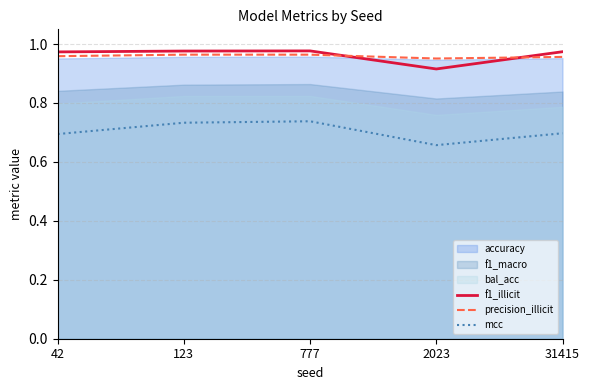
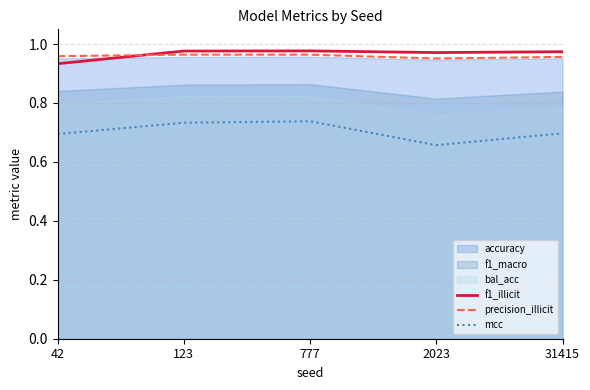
  {
    "f1_illicit": {
-     "42": 0.97,
+     "42": 0.93,
      "123": 0.98,
      "777": 0.98,
-     "2023": 0.92,
+     "2023": 0.97,
      "31415": 0.97
    }
  }
